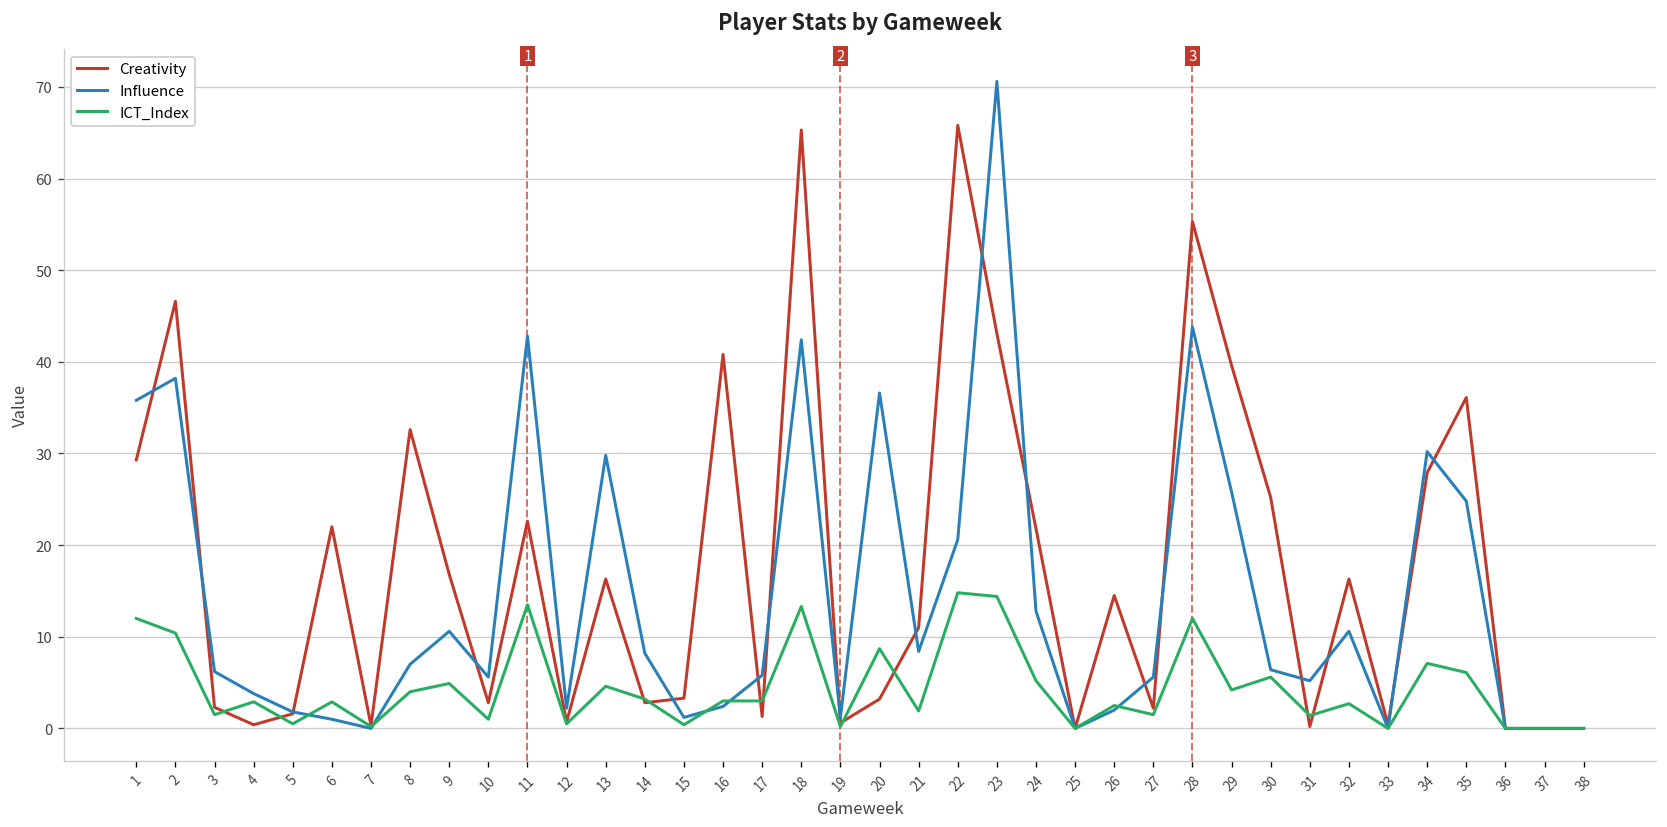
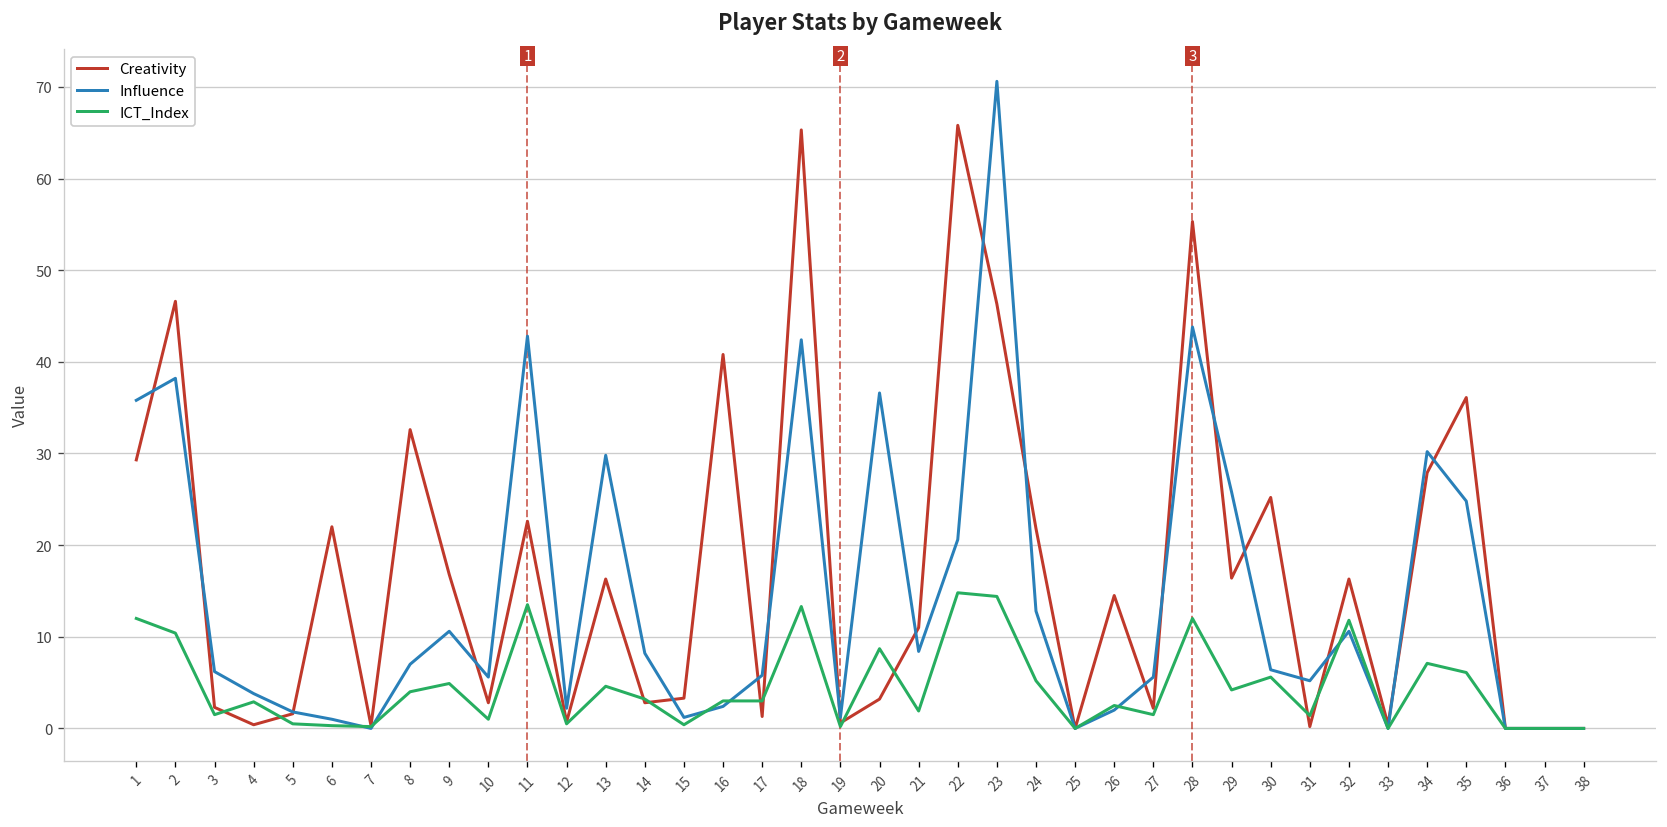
  {
    "Creativity": {
      "1": 29,
      "2": 47,
      "3": 2,
      "4": 0,
      "6": 22,
      "8": 33,
      "9": 17,
      "10": 3,
      "11": 23,
      "13": 16,
      "14": 3,
      "15": 3,
      "16": 41,
      "17": 1,
      "18": 65,
      "19": 1,
      "20": 3,
      "21": 11,
      "22": 66,
-     "23": 43,
+     "23": 46,
      "24": 22,
      "26": 15,
      "27": 2,
      "28": 55,
-     "29": 40,
+     "29": 16,
      "30": 25,
      "31": 0,
      "32": 16,
      "33": 0,
      "34": 28,
      "35": 36
    },
    "Influence": {
      "1": 36,
      "2": 38,
      "3": 6,
      "4": 4,
      "6": 1,
      "8": 7,
      "9": 11,
      "10": 6,
      "11": 43,
      "12": 2,
      "13": 30,
      "14": 8,
      "15": 1,
      "16": 2,
      "17": 6,
      "18": 42,
      "19": 1,
      "20": 37,
      "21": 8,
      "22": 21,
      "23": 71,
      "24": 13,
      "26": 2,
      "27": 6,
      "28": 44,
      "29": 26,
      "30": 6,
      "31": 5,
      "32": 11,
      "34": 30,
      "35": 25
    },
    "ICT_Index": {
      "1": 12,
      "2": 10,
      "3": 2,
      "4": 3,
      "5": 1,
-     "6": 3,
+     "6": 0,
      "8": 4,
      "9": 5,
      "10": 1,
      "11": 14,
      "13": 5,
      "14": 3,
      "15": 0,
      "16": 3,
      "17": 3,
      "18": 13,
      "19": 0,
      "20": 9,
      "21": 2,
      "22": 15,
      "23": 14,
      "24": 5,
      "26": 3,
      "27": 2,
      "28": 12,
      "29": 4,
      "30": 6,
      "31": 1,
-     "32": 3,
+     "32": 12,
      "34": 7,
      "35": 6
    }
  }
